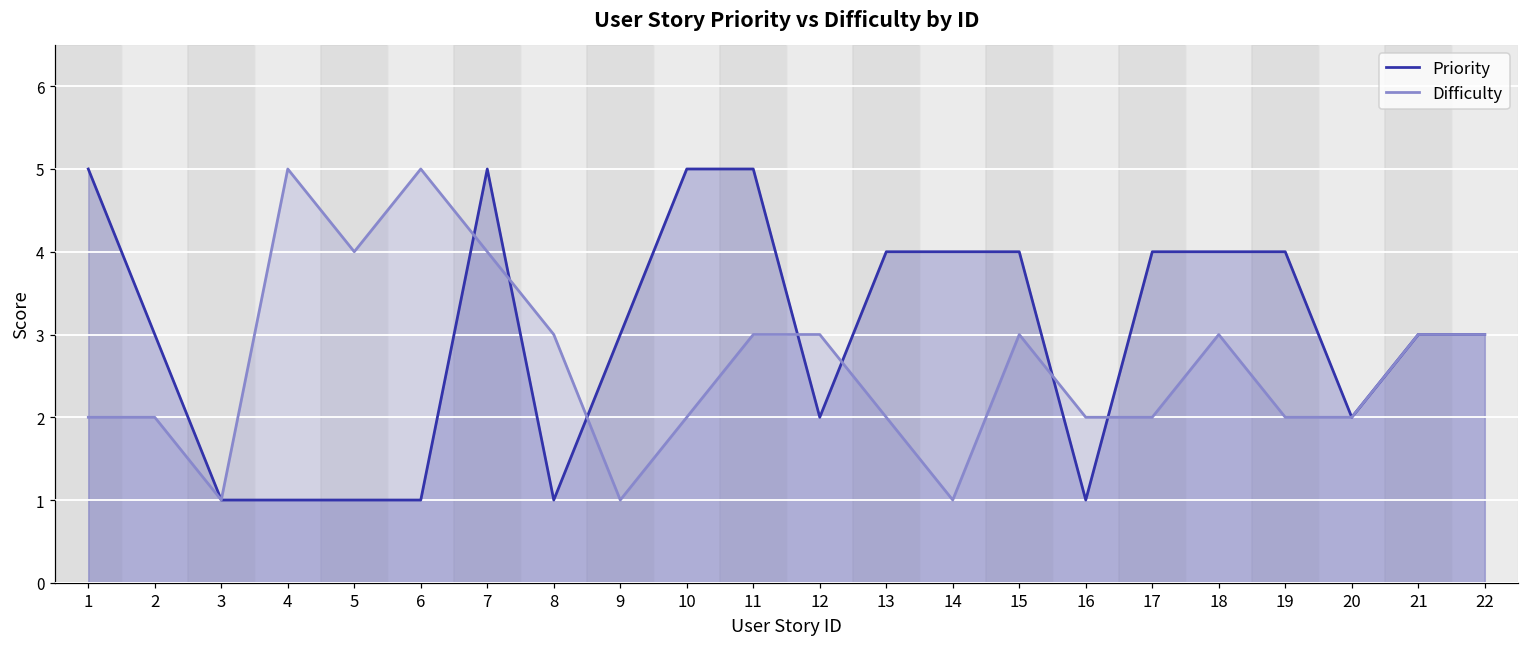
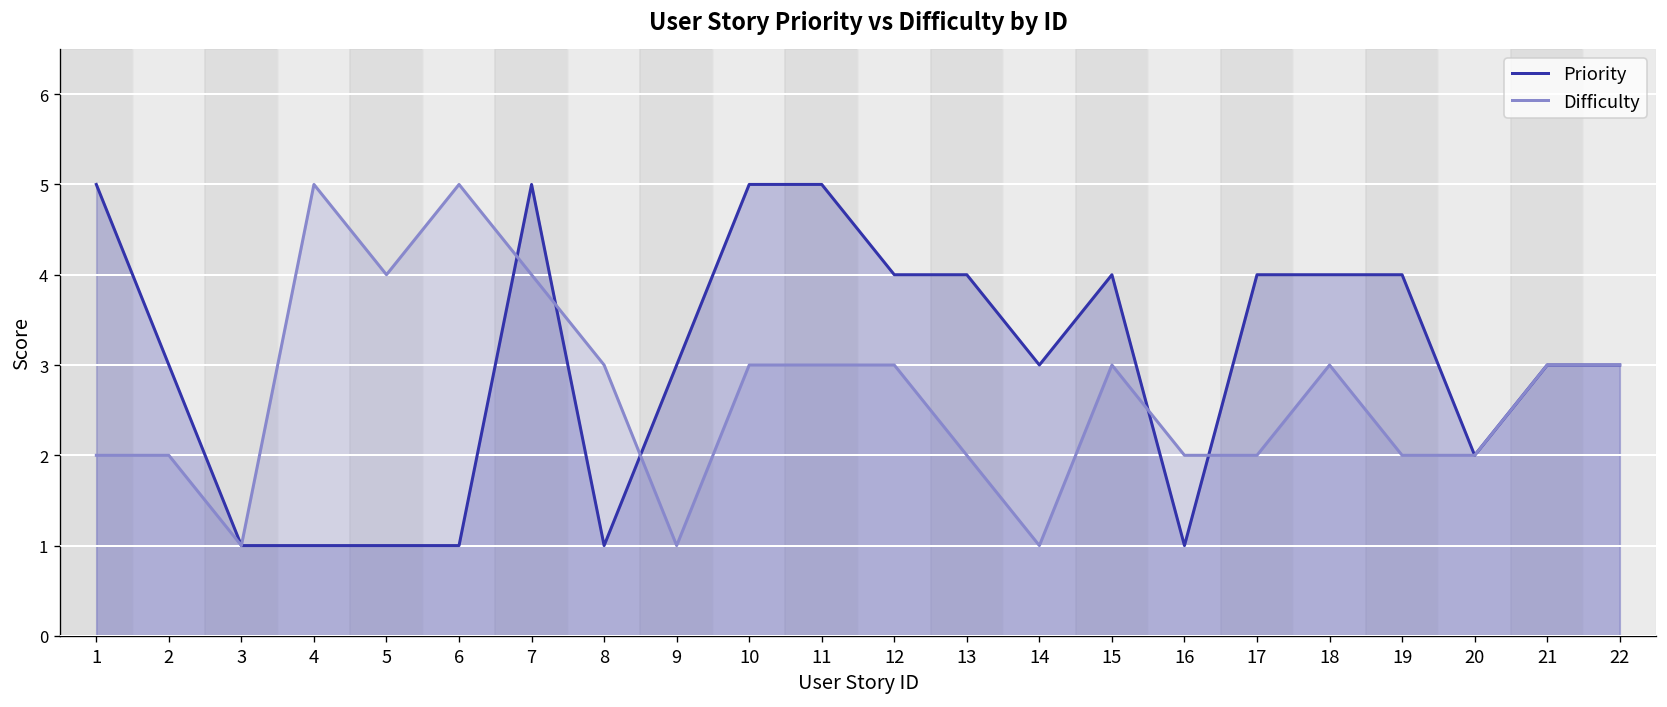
  {
    "Priority": {
      "1": 5,
      "2": 3,
      "4": 1,
      "5": 1,
      "6": 1,
      "7": 5,
      "8": 1,
      "9": 3,
      "10": 5,
      "11": 5,
-     "12": 2,
+     "12": 4,
      "13": 4,
-     "14": 4,
+     "14": 3,
      "15": 4,
      "16": 1,
      "17": 4,
      "18": 4,
      "19": 4
    },
    "Difficulty": {
      "1": 2,
      "2": 2,
      "4": 5,
      "5": 4,
      "6": 5,
      "7": 4,
      "8": 3,
      "9": 1,
-     "10": 2,
+     "10": 3,
      "11": 3,
      "12": 3,
      "13": 2,
      "14": 1,
      "15": 3,
      "16": 2,
      "17": 2,
      "18": 3,
      "19": 2
    }
  }
